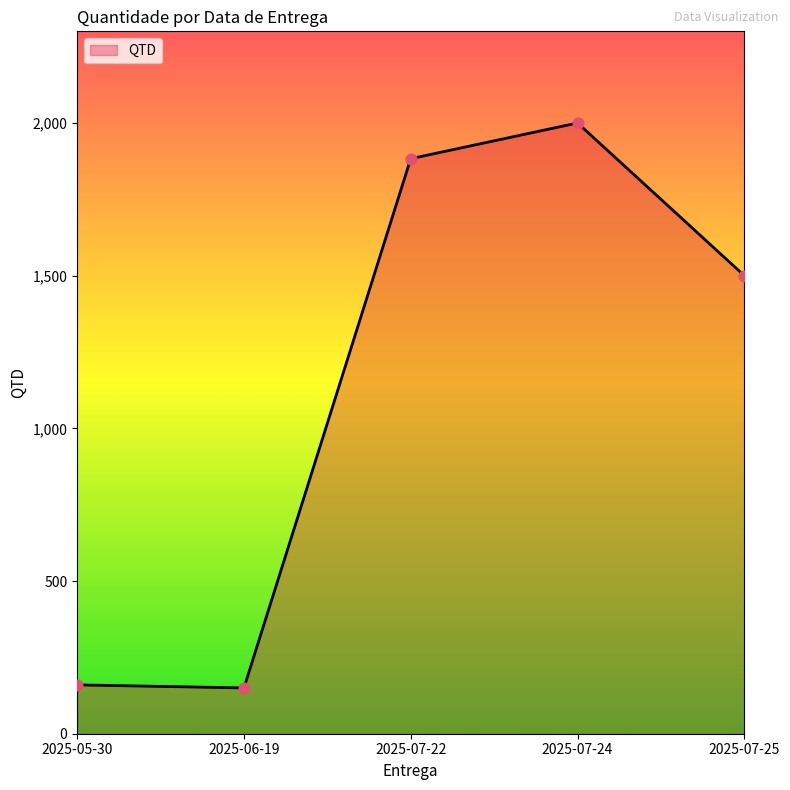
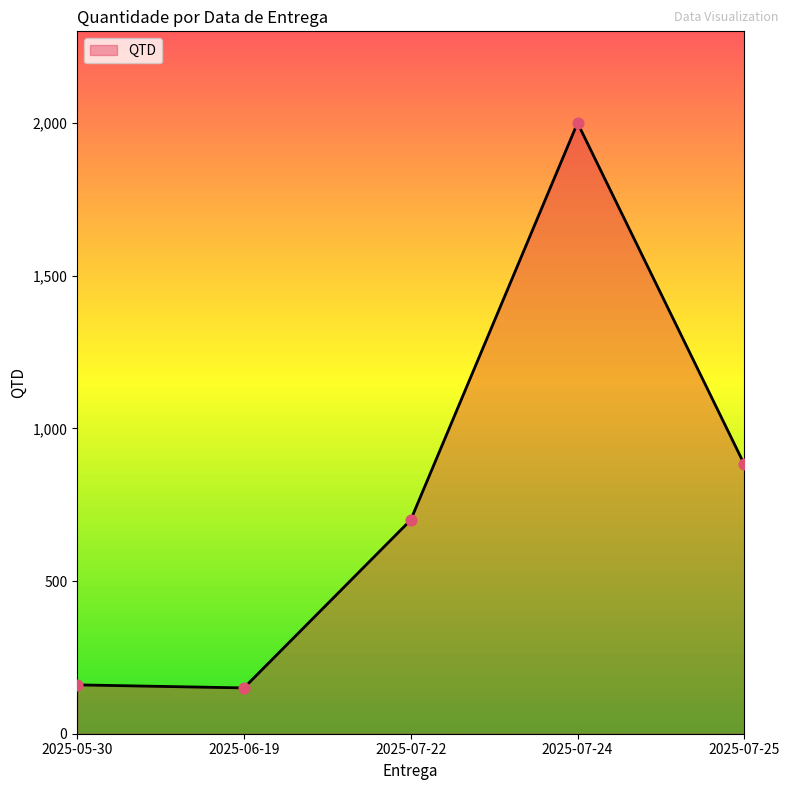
  {
    "2025-05-30": "160",
    "2025-06-19": "150",
-   "2025-07-22": "1,880",
+   "2025-07-22": "700",
    "2025-07-24": "2,000",
-   "2025-07-25": "1,500"
+   "2025-07-25": "880"
  }
